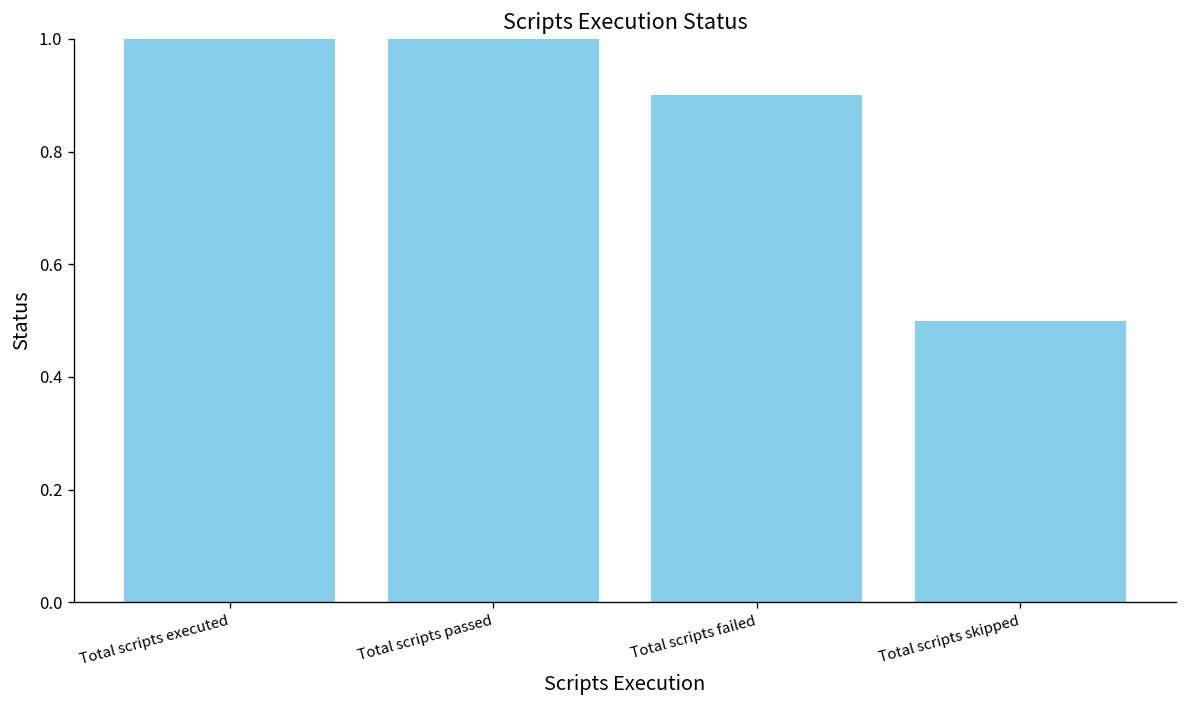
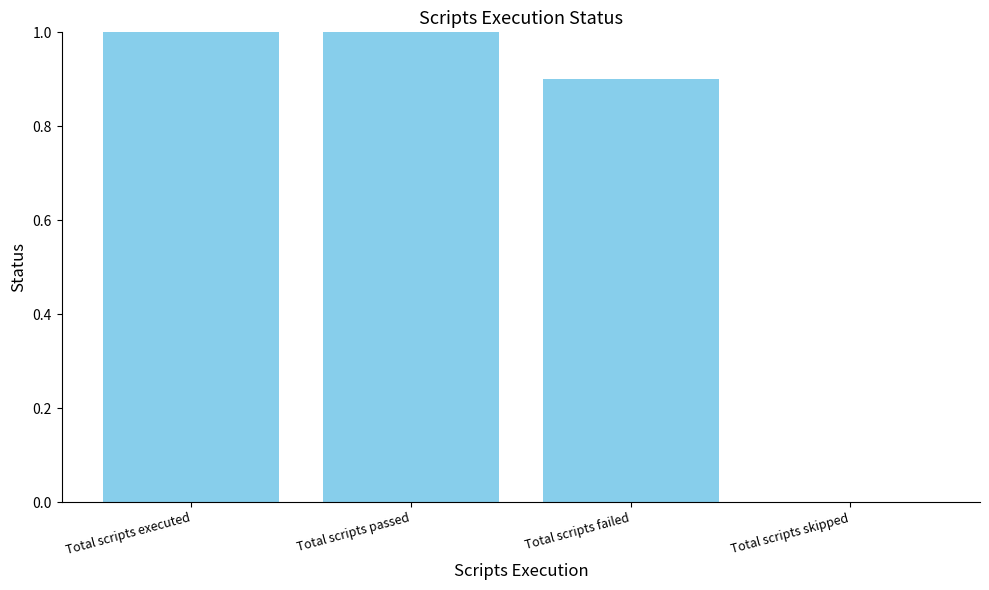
  {
    "Total scripts executed": 1.0,
    "Total scripts passed": 1.0,
    "Total scripts failed": 0.9,
-   "Total scripts skipped": 0.5
+   "Total scripts skipped": 0.0
  }
